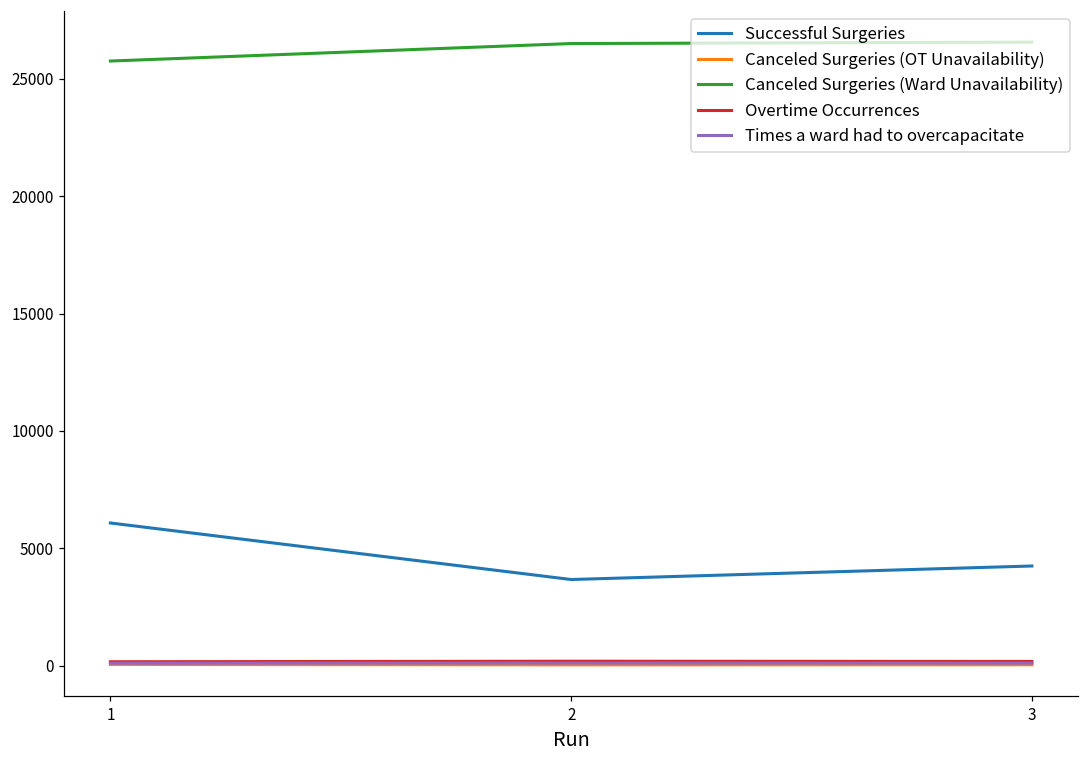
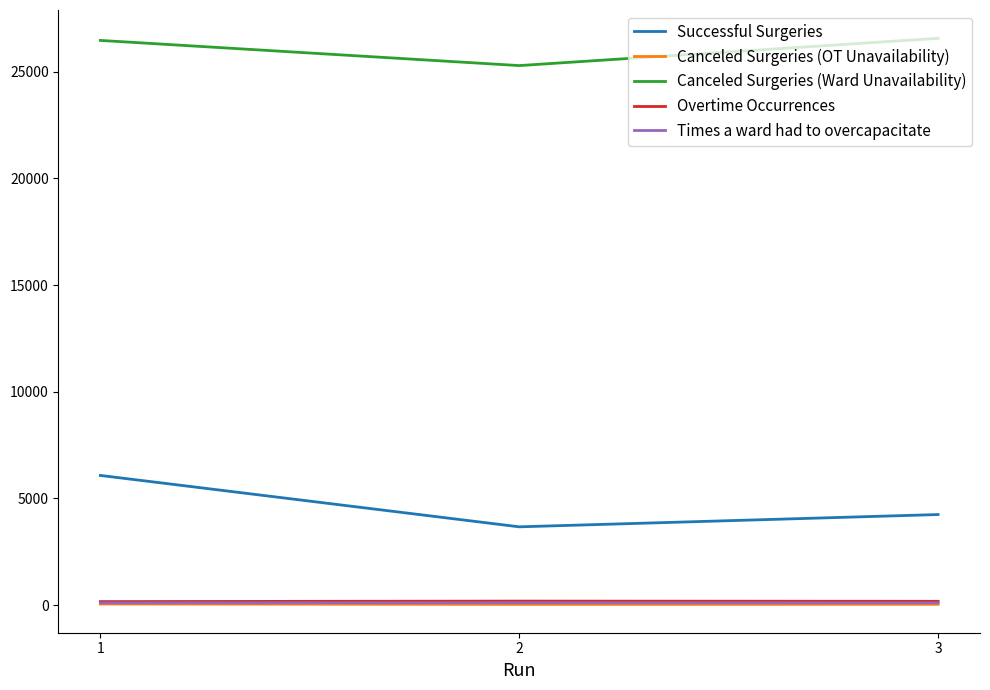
  {
    "Successful Surgeries": {
      "1": 6100,
      "2": 3700,
      "3": 4200
    },
    "Canceled Surgeries (Ward Unavailability)": {
-     "1": 25800,
-     "2": 26500
+     "1": 26500,
+     "2": 25300
    }
  }
